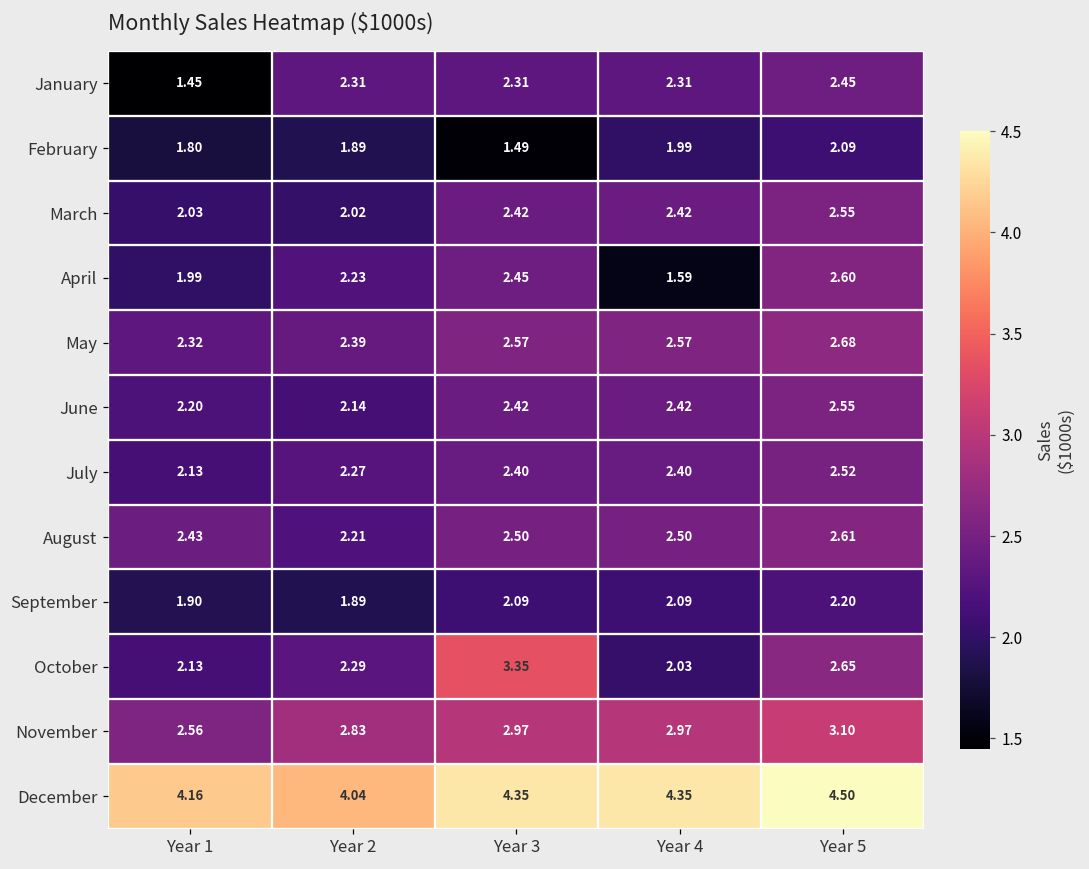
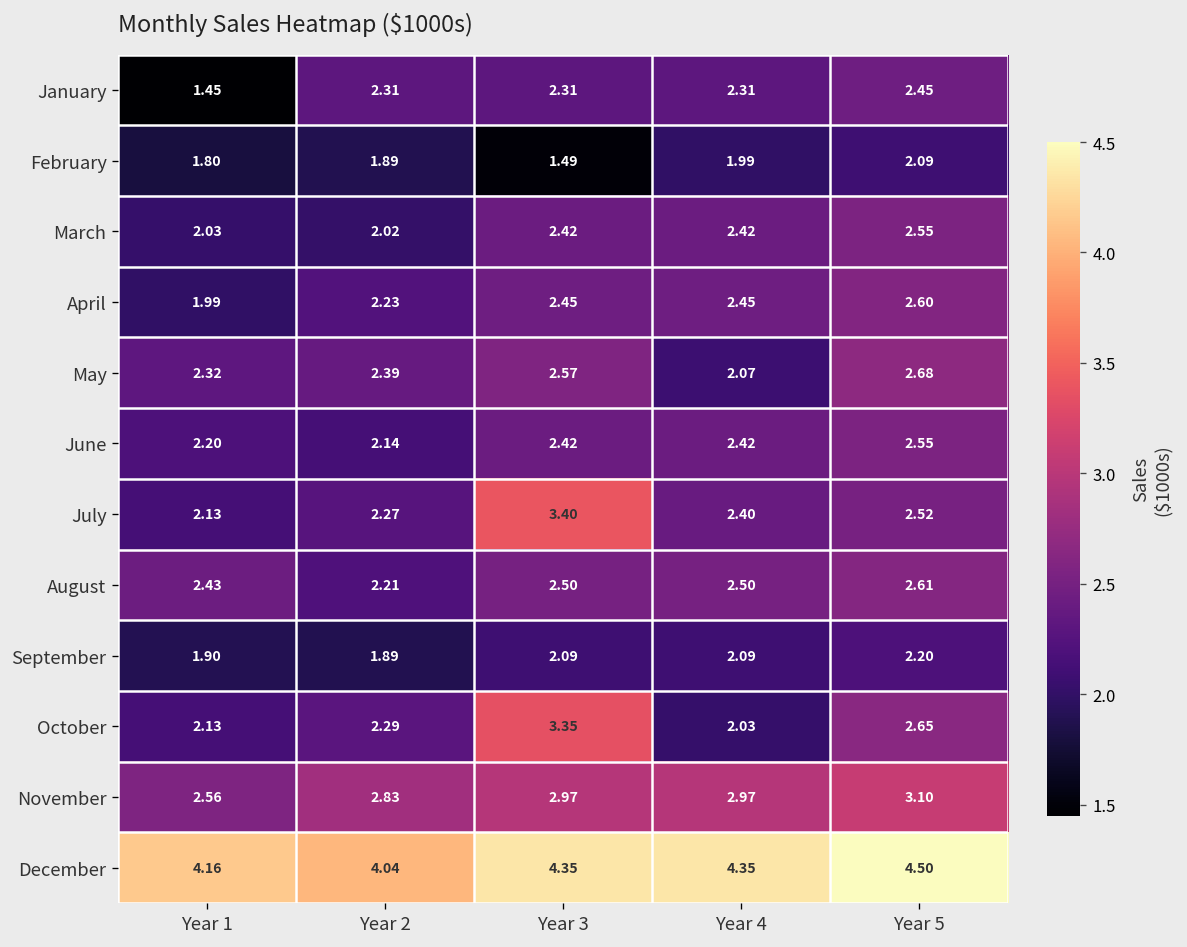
  {
    "January": {
      "Year 1": 1.45,
      "Year 2": 2.31,
      "Year 3": 2.31,
      "Year 4": 2.31,
      "Year 5": 2.45
    },
    "February": {
      "Year 1": 1.80,
      "Year 2": 1.89,
      "Year 3": 1.49,
      "Year 4": 1.99,
      "Year 5": 2.09
    },
    "March": {
      "Year 1": 2.03,
      "Year 2": 2.02,
      "Year 3": 2.42,
      "Year 4": 2.42,
      "Year 5": 2.55
    },
    "April": {
      "Year 1": 1.99,
      "Year 2": 2.23,
      "Year 3": 2.45,
-     "Year 4": 1.59,
+     "Year 4": 2.45,
      "Year 5": 2.60
    },
    "May": {
      "Year 1": 2.32,
      "Year 2": 2.39,
      "Year 3": 2.57,
-     "Year 4": 2.57,
+     "Year 4": 2.07,
      "Year 5": 2.68
    },
    "June": {
      "Year 1": 2.20,
      "Year 2": 2.14,
      "Year 3": 2.42,
      "Year 4": 2.42,
      "Year 5": 2.55
    },
    "July": {
      "Year 1": 2.13,
      "Year 2": 2.27,
-     "Year 3": 2.40,
+     "Year 3": 3.40,
      "Year 4": 2.40,
      "Year 5": 2.52
    },
    "August": {
      "Year 1": 2.43,
      "Year 2": 2.21,
      "Year 3": 2.50,
      "Year 4": 2.50,
      "Year 5": 2.61
    },
    "September": {
      "Year 1": 1.90,
      "Year 2": 1.89,
      "Year 3": 2.09,
      "Year 4": 2.09,
      "Year 5": 2.20
    },
    "October": {
      "Year 1": 2.13,
      "Year 2": 2.29,
      "Year 3": 3.35,
      "Year 4": 2.03,
      "Year 5": 2.65
    },
    "November": {
      "Year 1": 2.56,
      "Year 2": 2.83,
      "Year 3": 2.97,
      "Year 4": 2.97,
      "Year 5": 3.10
    },
    "December": {
      "Year 1": 4.16,
      "Year 2": 4.04,
      "Year 3": 4.35,
      "Year 4": 4.35,
      "Year 5": 4.50
    }
  }
